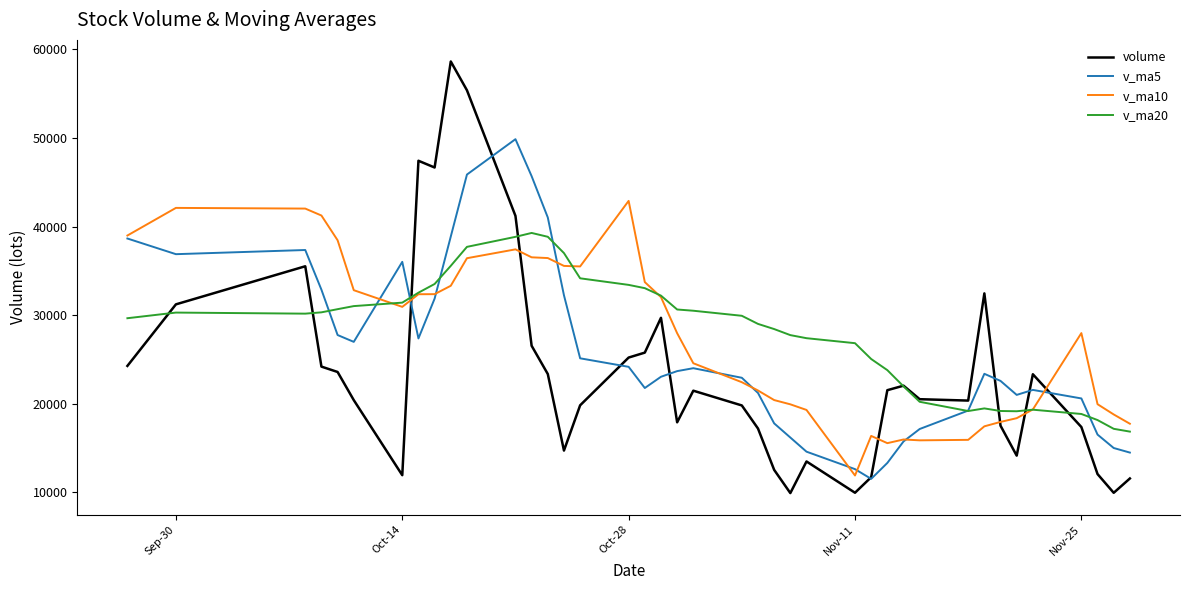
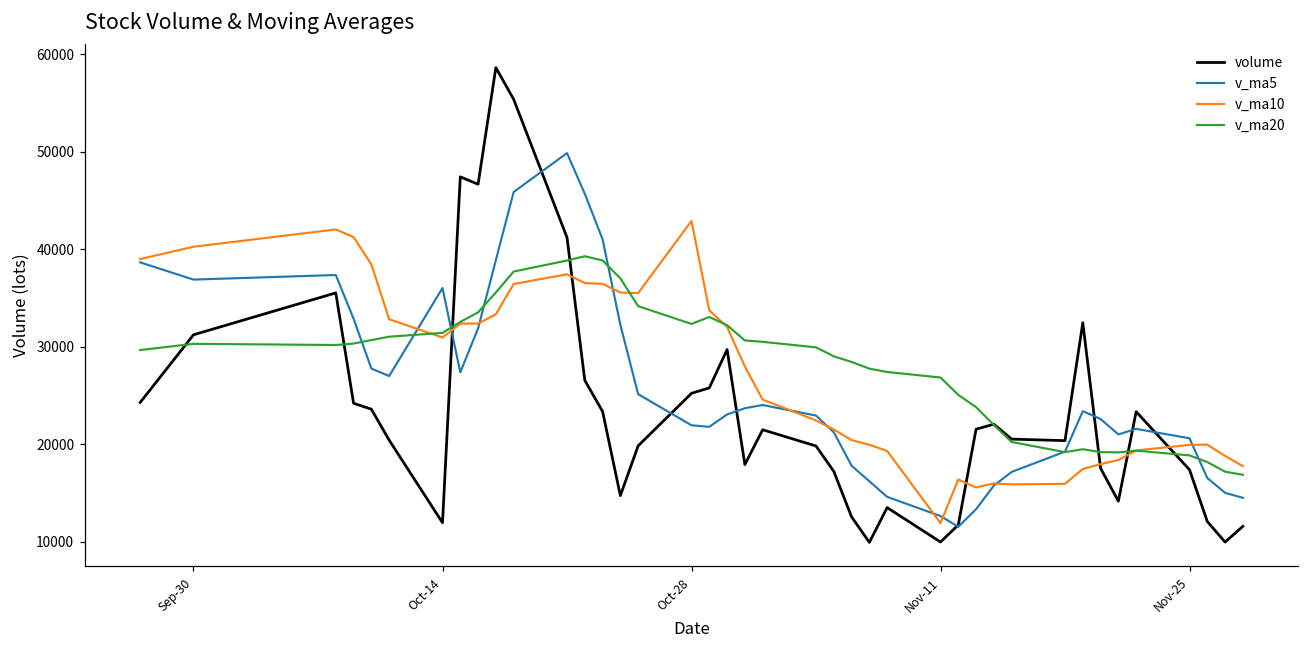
  {
    "volume": {
      "Sep-30": 31000,
      "Oct-14": 12000,
      "Oct-28": 25000,
      "Nov-11": 10000,
      "Nov-25": 17000
    },
    "v_ma5": {
      "Sep-30": 37000,
      "Oct-14": 36000,
-     "Oct-28": 24000,
+     "Oct-28": 22000,
      "Nov-11": 13000,
      "Nov-25": 21000
    },
    "v_ma10": {
-     "Sep-30": 42000,
+     "Sep-30": 40000,
      "Oct-14": 31000,
      "Oct-28": 43000,
      "Nov-11": 12000,
-     "Nov-25": 28000
+     "Nov-25": 20000
    },
    "v_ma20": {
      "Sep-30": 30000,
      "Oct-14": 31000,
-     "Oct-28": 33000,
+     "Oct-28": 32000,
      "Nov-11": 27000,
      "Nov-25": 19000
    }
  }
